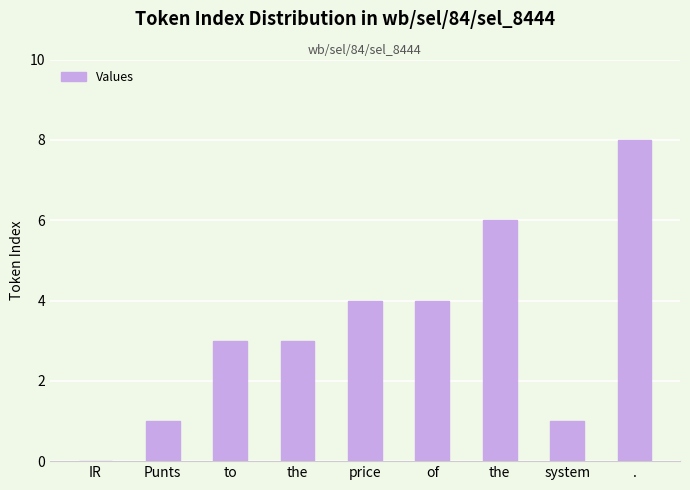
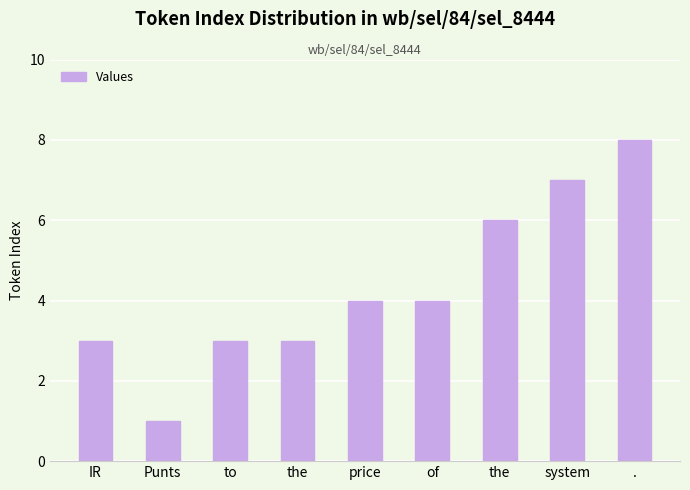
  {
-   "IR": 0,
+   "IR": 3,
    "Punts": 1,
    "to": 3,
    "price": 4,
    "of": 4,
-   "system": 1,
+   "system": 7,
    ".": 8
  }
